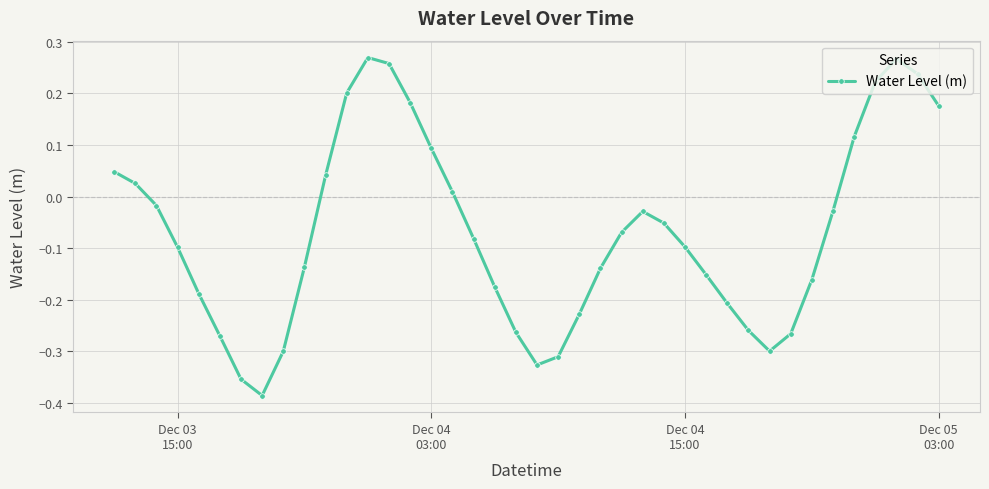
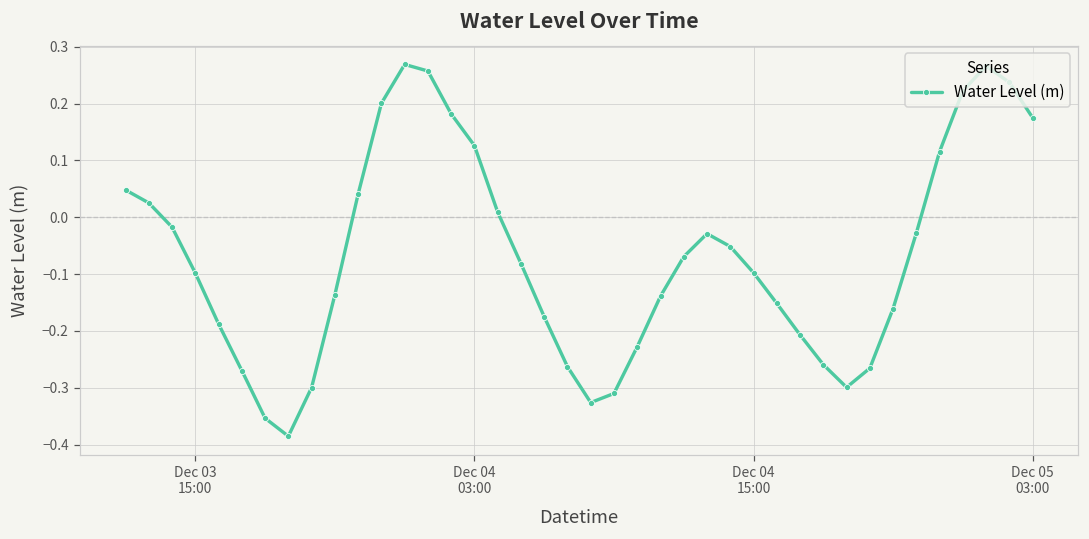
  {
    "Dec 03 15:00": -0.10,
-   "Dec 04 03:00": 0.09,
+   "Dec 04 03:00": 0.13,
    "Dec 04 15:00": -0.10,
    "Dec 05 03:00": 0.18
  }
